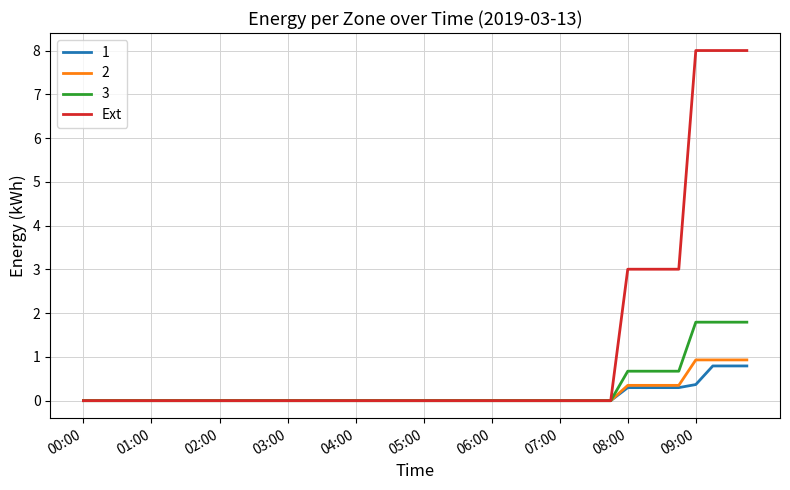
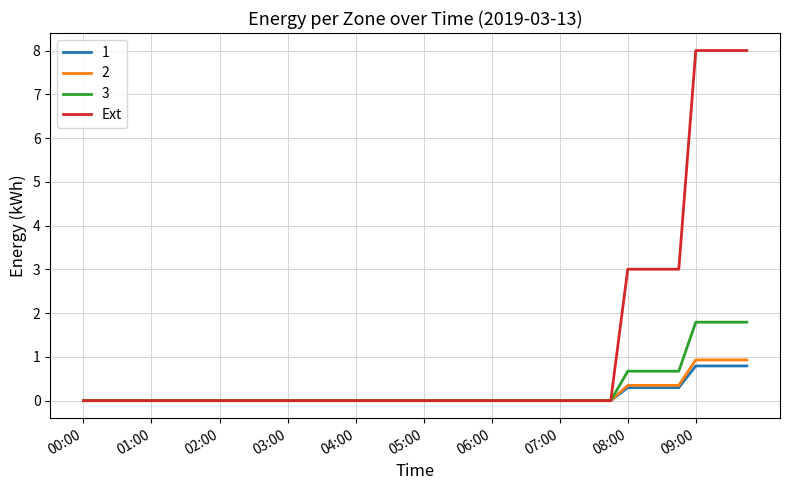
  {
    "1": {
-     "09:00": 0.4
+     "09:00": 0.8
    },
    "2": {
      "09:00": 0.9
    },
    "3": {
      "08:00": 0.7,
      "09:00": 1.8
    },
    "Ext": {
      "08:00": 3.0,
      "09:00": 8.0
    }
  }
